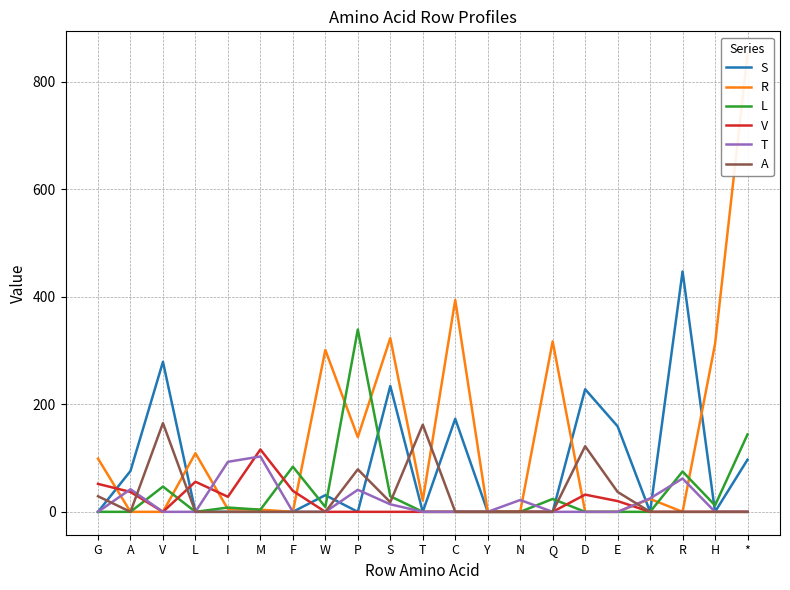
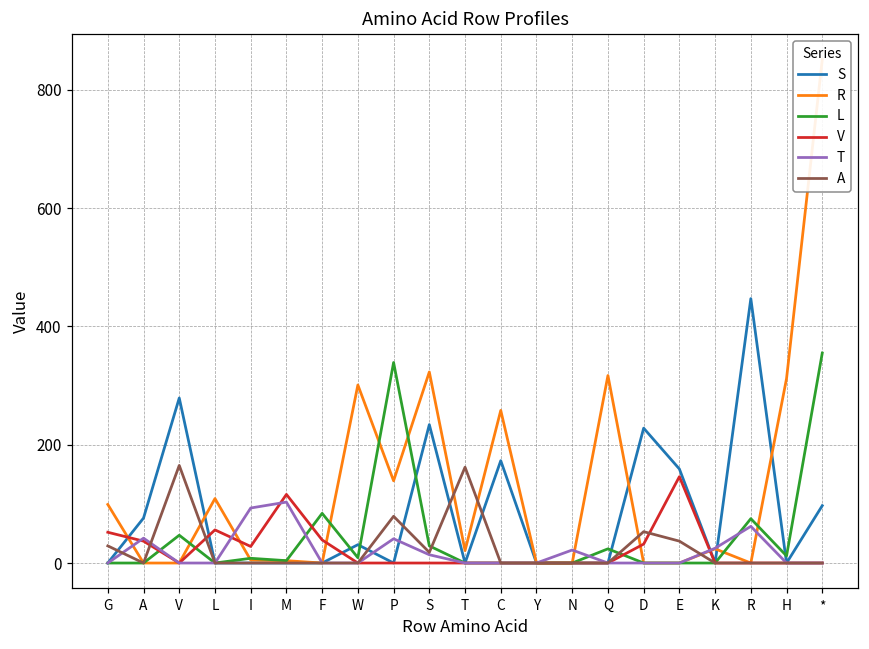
  {
    "S": {
      "A": 80,
      "V": 280,
      "W": 30,
      "S": 230,
      "C": 170,
      "D": 230,
      "E": 160,
      "R": 450,
      "*": 100
    },
    "R": {
      "G": 100,
      "L": 110,
      "W": 300,
      "P": 140,
      "S": 320,
      "T": 20,
-     "C": 390,
+     "C": 260,
      "Q": 320,
      "H": 310
    },
    "L": {
      "V": 50,
      "F": 80,
      "W": 10,
      "P": 340,
      "S": 30,
      "Q": 20,
      "R": 80,
      "H": 10,
-     "*": 140
+     "*": 360
    },
    "V": {
      "G": 50,
      "A": 40,
      "L": 60,
      "I": 30,
      "M": 120,
      "F": 40,
      "S": 0,
      "D": 30,
-     "E": 20
+     "E": 150
    },
    "T": {
      "A": 40,
      "I": 90,
      "M": 100,
      "P": 40,
      "N": 20,
      "R": 60
    },
    "A": {
      "G": 30,
      "V": 170,
      "P": 80,
      "T": 160,
-     "D": 120,
+     "D": 50,
      "E": 40
    }
  }
